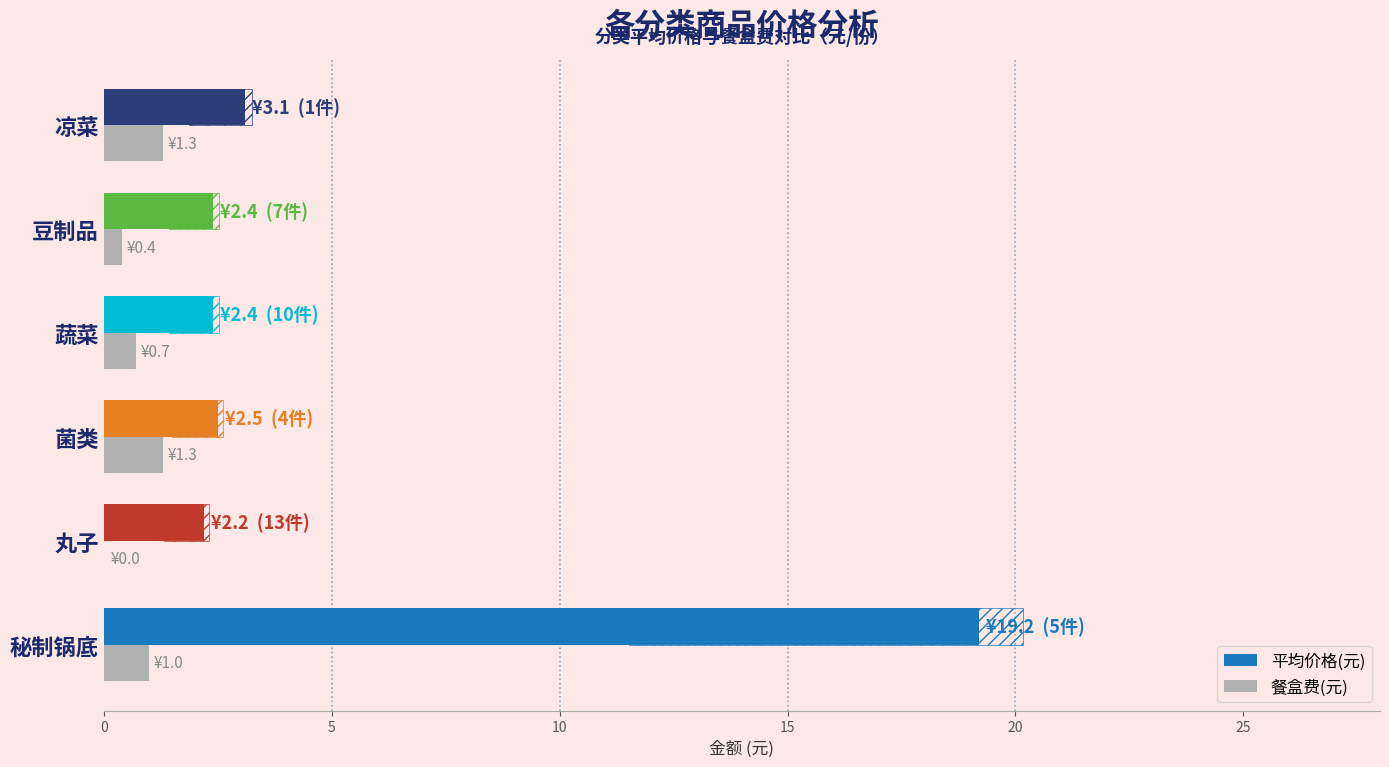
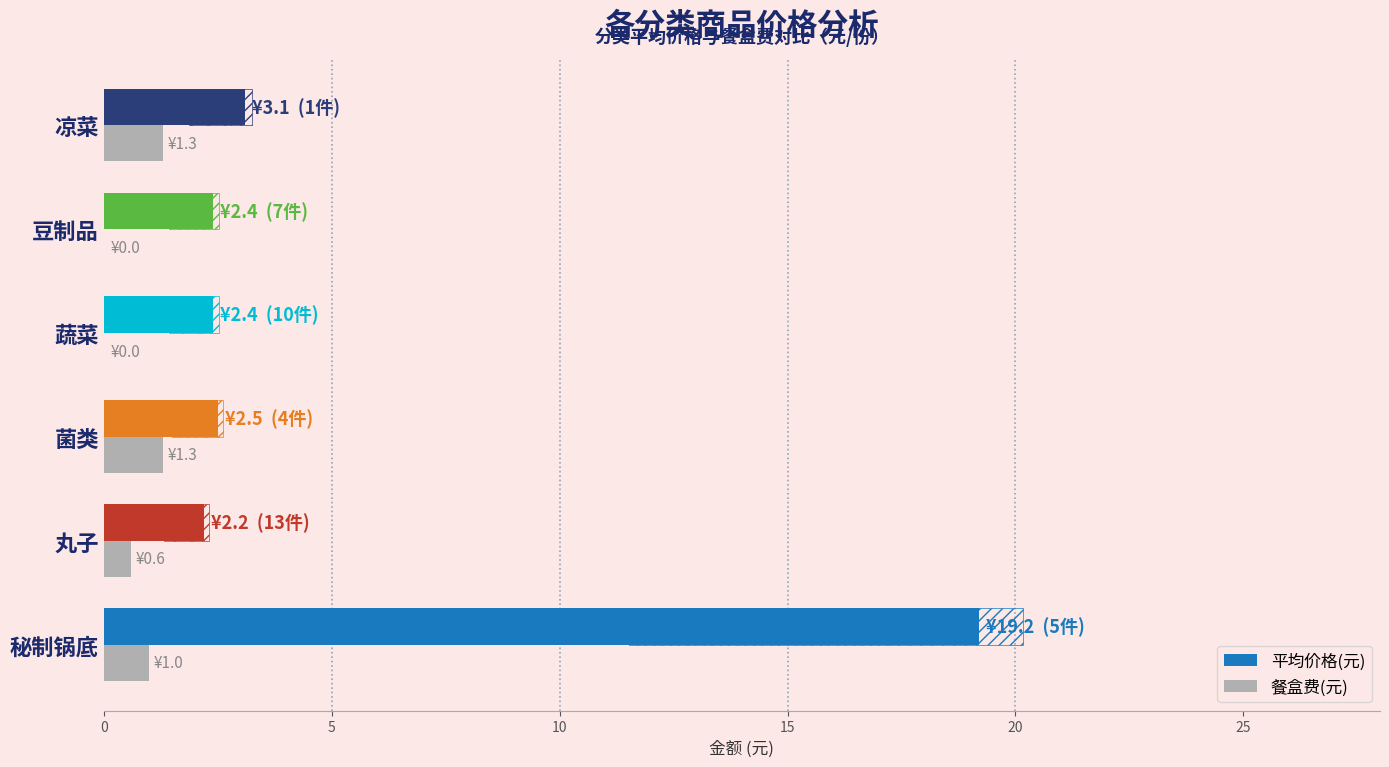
  {
    "餐盒费(元)": {
      "凉菜": "¥1.3",
-     "豆制品": "¥0.4",
-     "蔬菜": "¥0.7",
+     "豆制品": "¥0.0",
+     "蔬菜": "¥0.0",
      "菌类": "¥1.3",
-     "丸子": "¥0.0",
+     "丸子": "¥0.6",
      "秘制锅底": "¥1.0"
    }
  }
